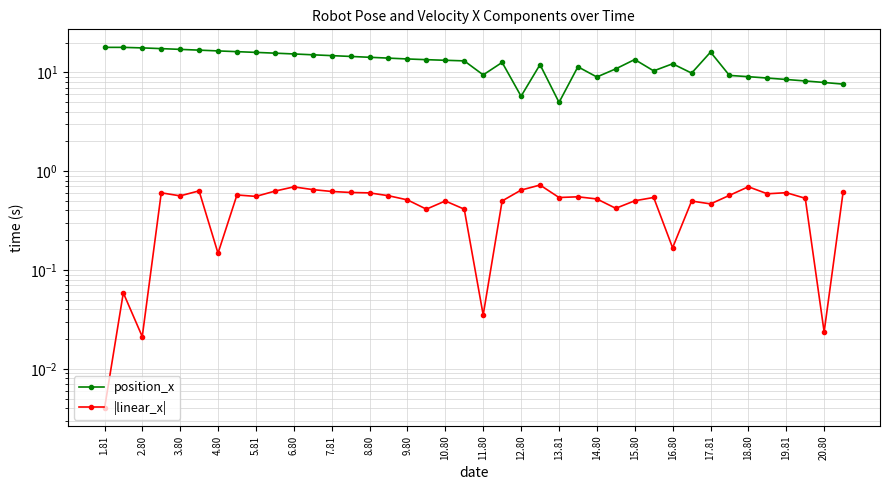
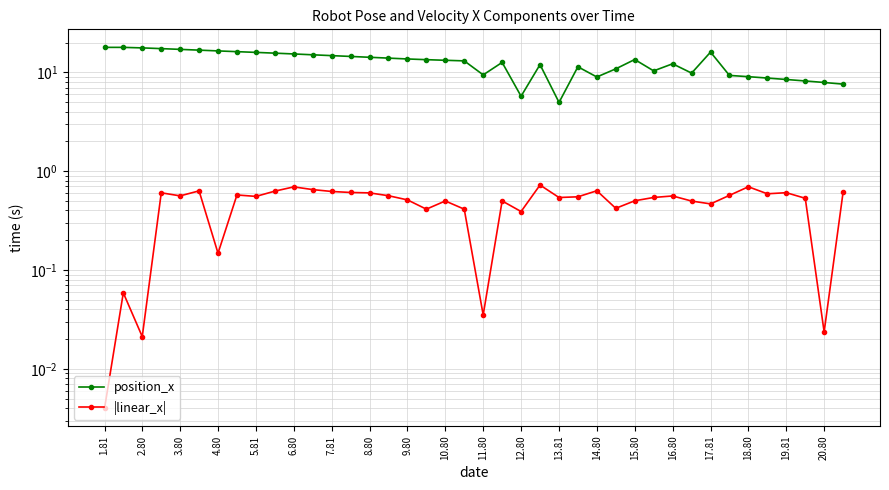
  {
    "position_x": {
      "1.81": 18,
      "2.80": 18,
      "3.80": 17,
      "4.80": 16,
      "5.81": 16,
      "6.80": 15,
      "7.81": 15,
      "8.80": 14,
      "9.80": 14,
      "10.80": 13,
      "11.80": 9,
      "12.80": 6,
      "13.81": 5,
      "14.80": 9,
      "15.80": 13,
      "16.80": 12,
      "17.81": 16,
      "18.80": 9,
      "19.81": 8,
      "20.80": 8
    },
    "|linear_x|": {
      "2.80": 0.02,
      "3.80": 0.6,
      "4.80": 0.15,
      "5.81": 0.6,
      "6.80": 0.7,
      "7.81": 0.6,
      "8.80": 0.6,
      "9.80": 0.5,
      "10.80": 0.5,
      "11.80": 0.035,
-     "12.80": 0.6,
+     "12.80": 0.39,
      "13.81": 0.5,
-     "14.80": 0.5,
+     "14.80": 0.6,
      "15.80": 0.5,
-     "16.80": 0.17,
+     "16.80": 0.6,
      "17.81": 0.5,
      "18.80": 0.7,
      "19.81": 0.6,
      "20.80": 0.024
    }
  }
